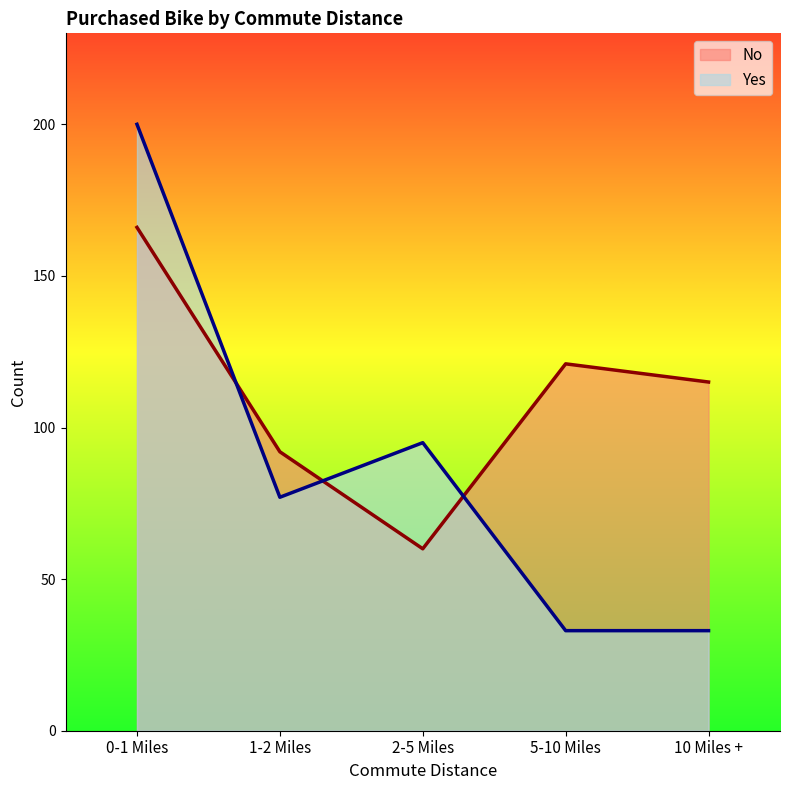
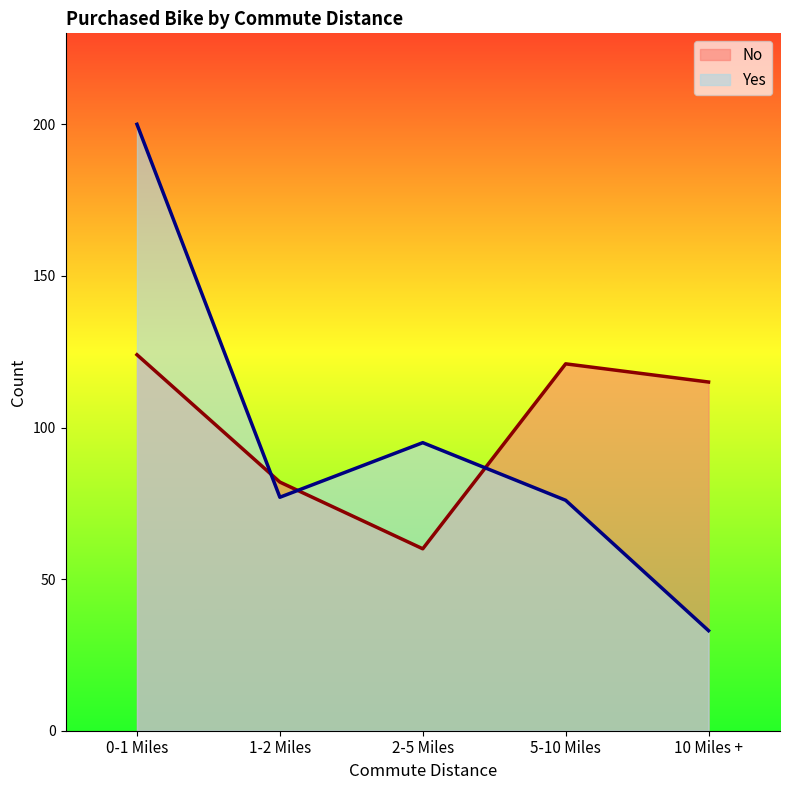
  {
    "No": {
-     "0-1 Miles": 166,
-     "1-2 Miles": 92,
+     "0-1 Miles": 124,
+     "1-2 Miles": 82,
      "2-5 Miles": 60,
      "5-10 Miles": 121,
      "10 Miles +": 115
    },
    "Yes": {
      "0-1 Miles": 200,
      "1-2 Miles": 77,
      "2-5 Miles": 95,
-     "5-10 Miles": 33,
+     "5-10 Miles": 76,
      "10 Miles +": 33
    }
  }
